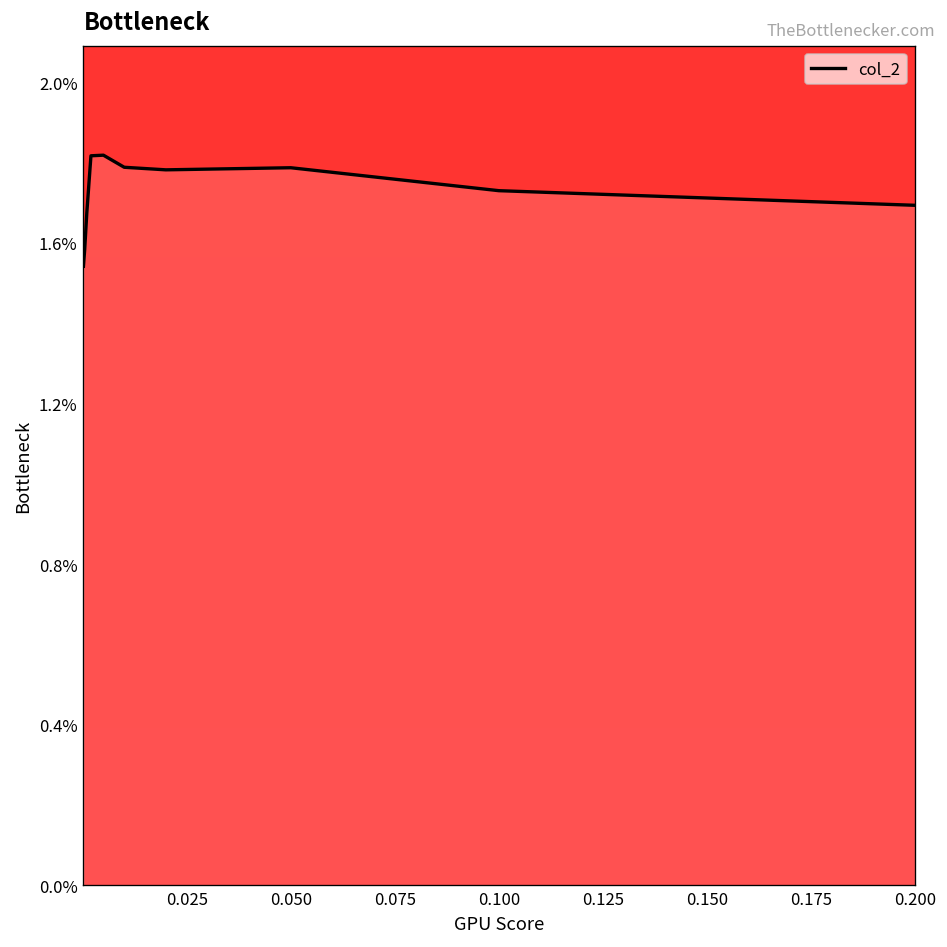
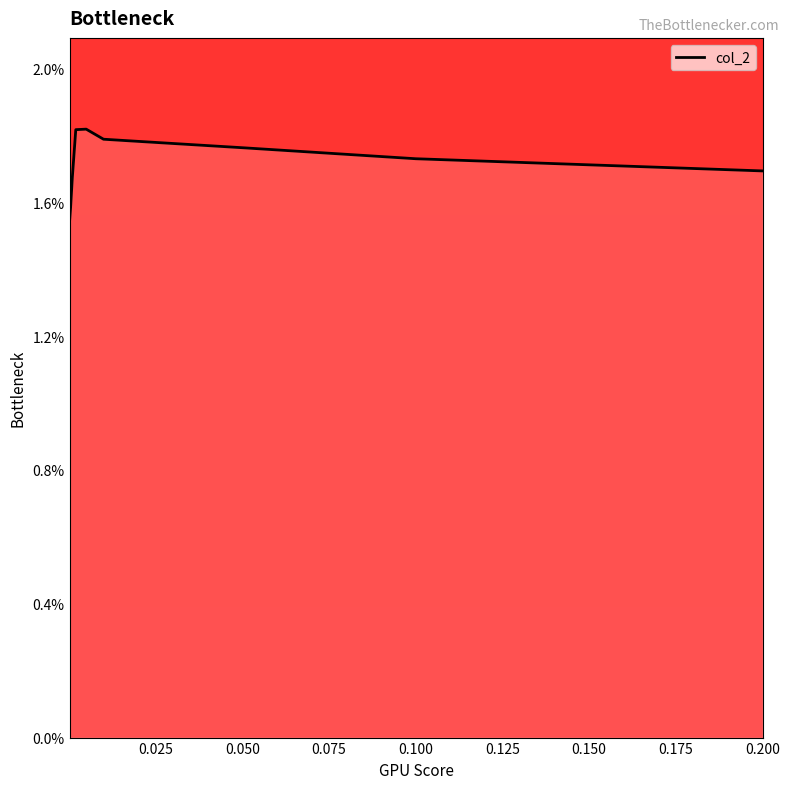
  {
-   "0.050": "1.79%",
+   "0.050": "1.76%",
    "0.100": "1.73%",
    "0.200": "1.69%"
  }
